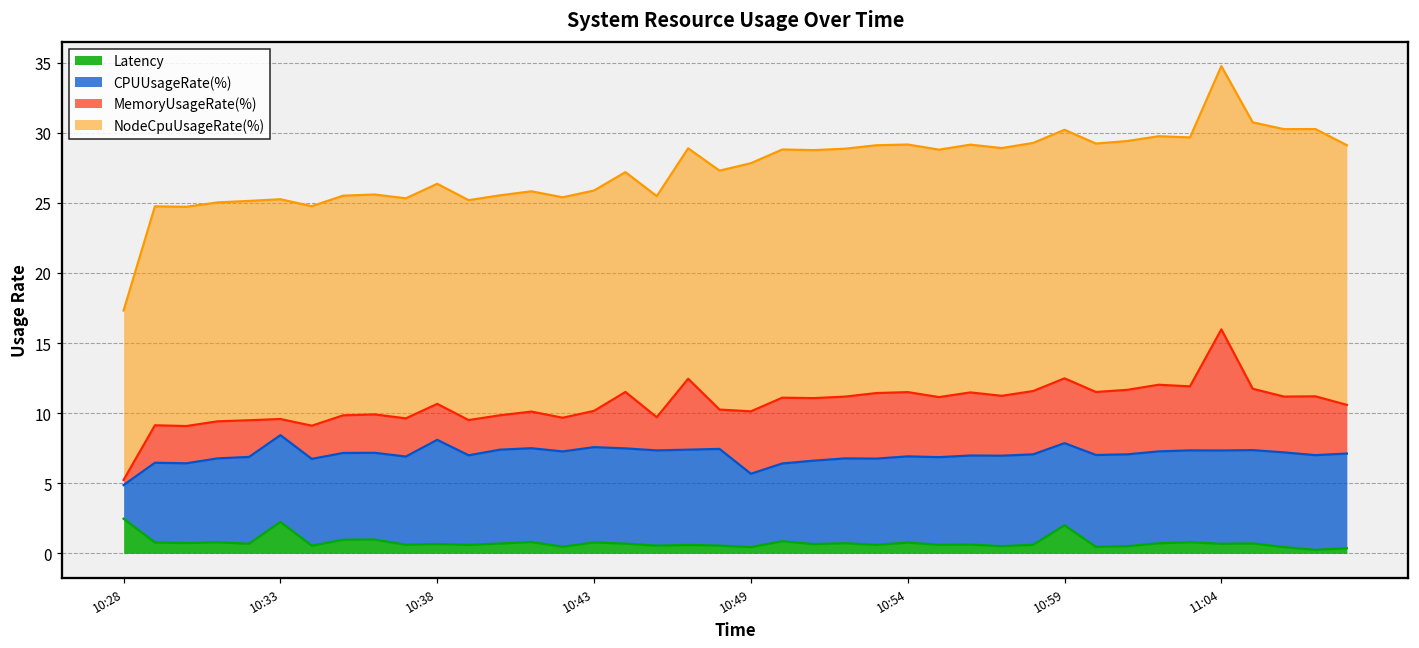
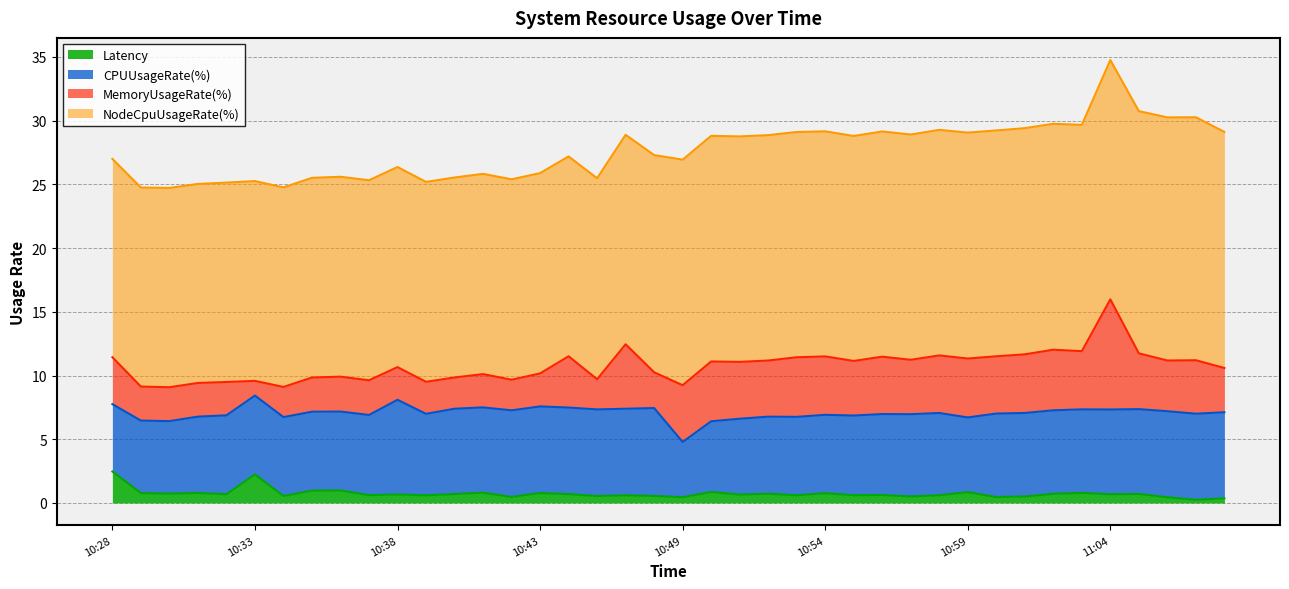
  {
    "Latency": {
      "10:28": 2.5,
      "10:33": 2.2,
      "10:38": 0.7,
      "10:43": 0.8,
      "10:49": 0.4,
      "10:54": 0.8,
-     "10:59": 2.0,
+     "10:59": 0.9,
      "11:04": 0.7
    },
    "CPUUsageRate(%)": {
-     "10:28": 2.4,
+     "10:28": 5.3,
      "10:33": 6.2,
      "10:38": 7.4,
      "10:43": 6.8,
-     "10:49": 5.2,
+     "10:49": 4.3,
      "10:54": 6.1,
      "10:59": 5.9,
      "11:04": 6.7
    },
    "MemoryUsageRate(%)": {
-     "10:28": 0.4,
+     "10:28": 3.7,
      "10:33": 1.2,
      "10:38": 2.6,
      "10:43": 2.6,
      "10:49": 4.5,
      "10:54": 4.6,
      "10:59": 4.6,
      "11:04": 8.6
    },
    "NodeCpuUsageRate(%)": {
-     "10:28": 12.1,
+     "10:28": 15.6,
      "10:33": 15.7,
      "10:38": 15.7,
      "10:43": 15.7,
      "10:49": 17.7,
      "10:54": 17.7,
      "10:59": 17.7,
      "11:04": 18.8
    }
  }
